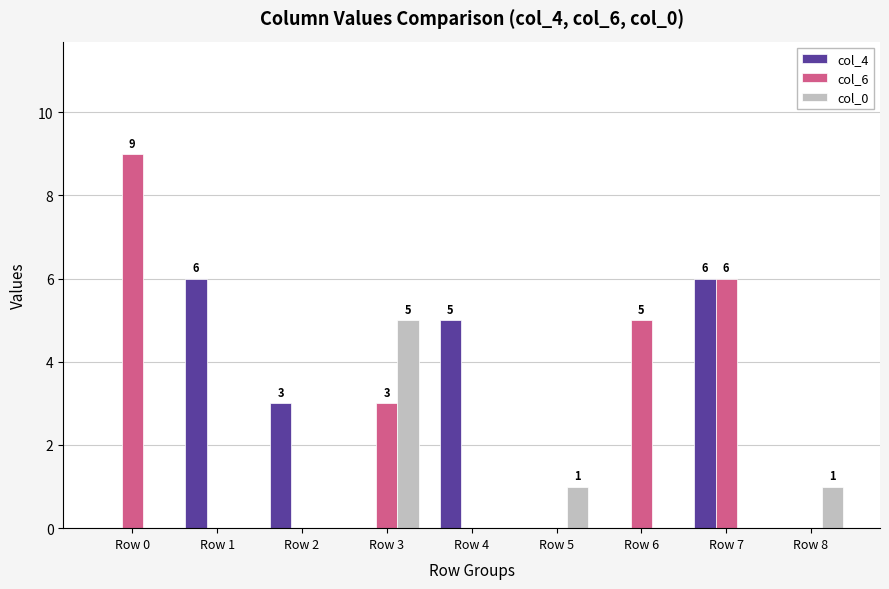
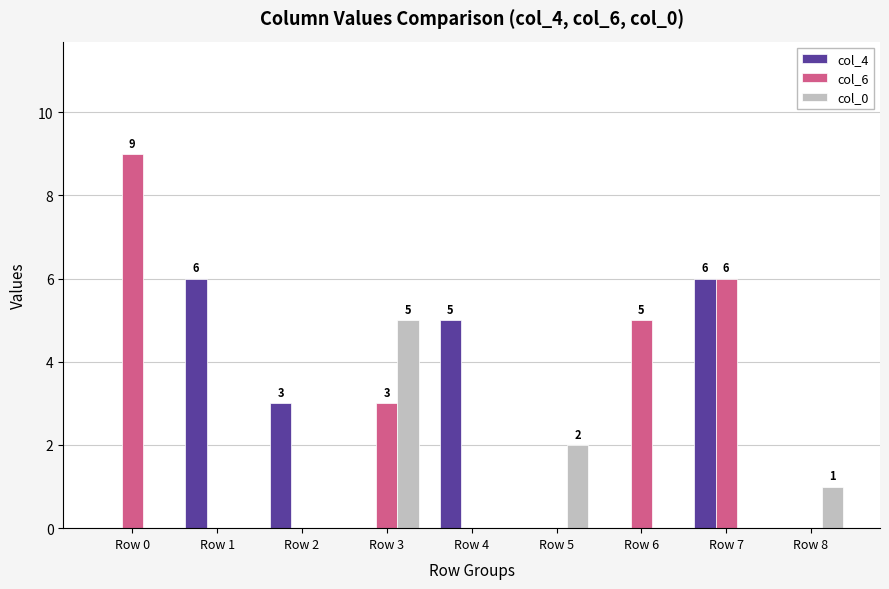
  {
    "col_4": {
      "Row 1": 6,
      "Row 2": 3,
      "Row 4": 5,
      "Row 7": 6
    },
    "col_6": {
      "Row 0": 9,
      "Row 3": 3,
      "Row 6": 5,
      "Row 7": 6
    },
    "col_0": {
      "Row 3": 5,
-     "Row 5": 1,
+     "Row 5": 2,
      "Row 8": 1
    }
  }
